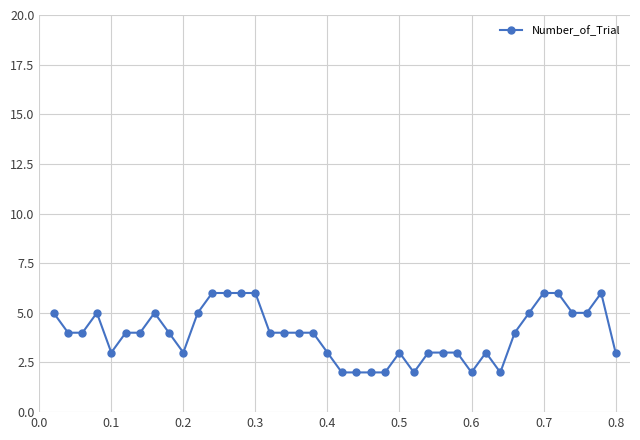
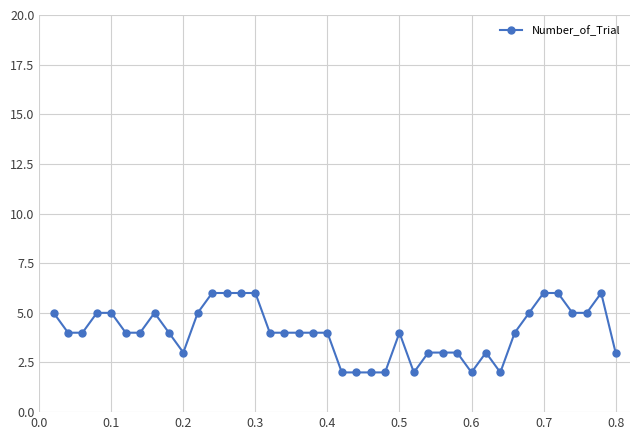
  {
-   "0.1": 3,
+   "0.1": 5,
    "0.2": 3,
    "0.3": 6,
-   "0.4": 3,
-   "0.5": 3,
+   "0.4": 4,
+   "0.5": 4,
    "0.6": 2,
    "0.7": 6,
    "0.8": 3
  }
